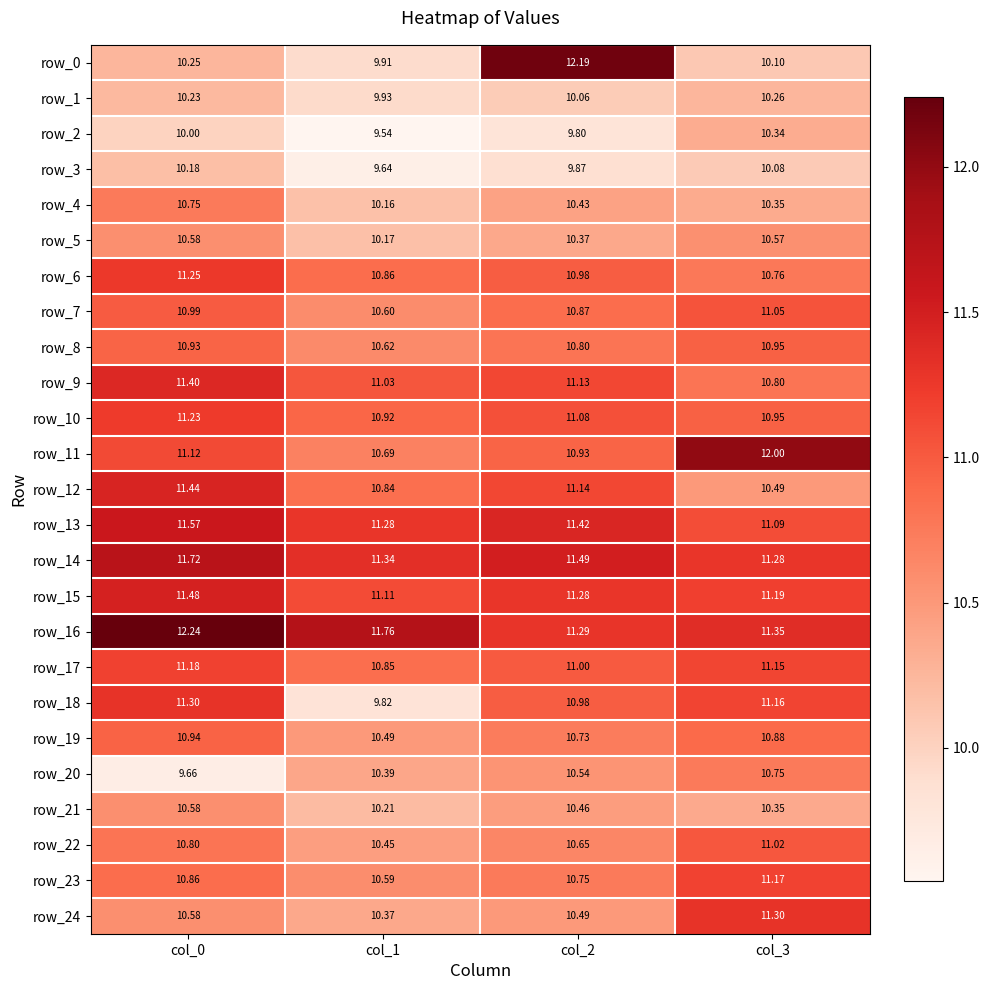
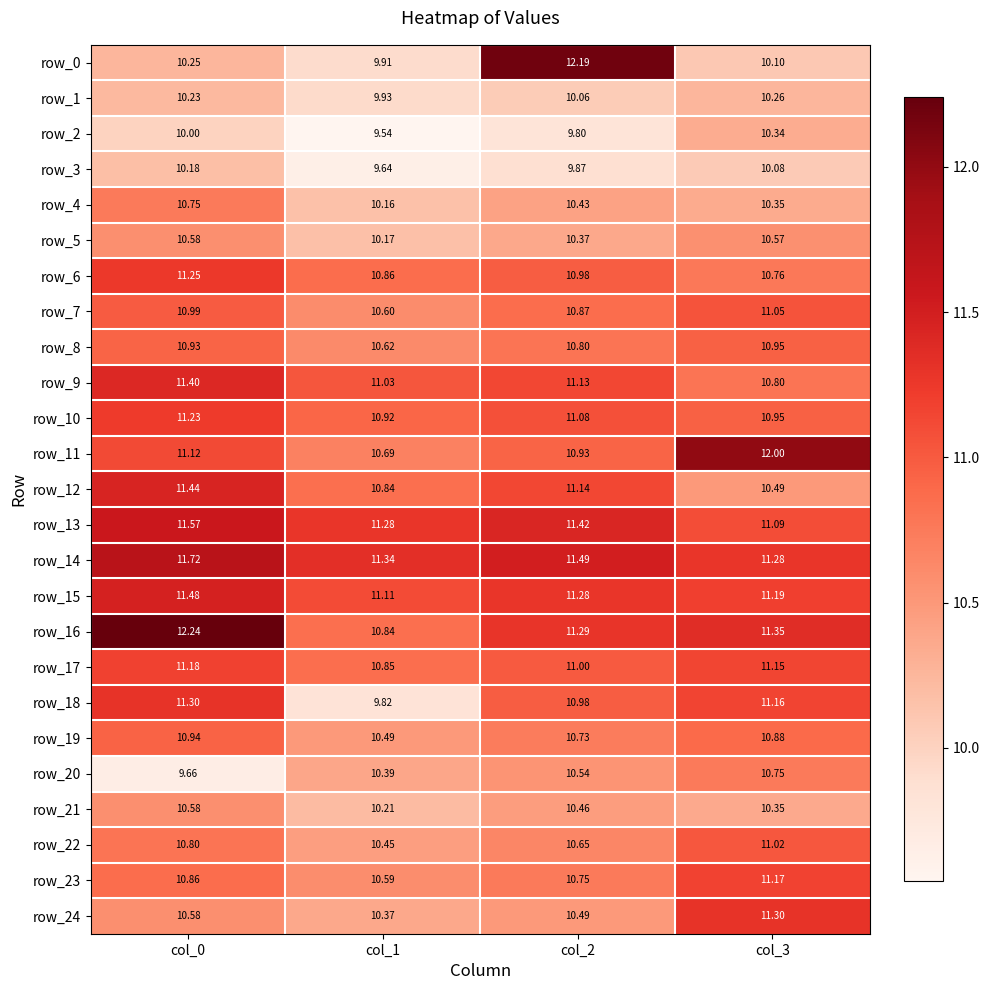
  {
    "row_0": {
      "col_0": 10.25,
      "col_1": 9.91,
      "col_2": 12.19,
      "col_3": 10.10
    },
    "row_1": {
      "col_0": 10.23,
      "col_1": 9.93,
      "col_2": 10.06,
      "col_3": 10.26
    },
    "row_2": {
      "col_0": 10.00,
      "col_1": 9.54,
      "col_2": 9.80,
      "col_3": 10.34
    },
    "row_3": {
      "col_0": 10.18,
      "col_1": 9.64,
      "col_2": 9.87,
      "col_3": 10.08
    },
    "row_4": {
      "col_0": 10.75,
      "col_1": 10.16,
      "col_2": 10.43,
      "col_3": 10.35
    },
    "row_5": {
      "col_0": 10.58,
      "col_1": 10.17,
      "col_2": 10.37,
      "col_3": 10.57
    },
    "row_6": {
      "col_0": 11.25,
      "col_1": 10.86,
      "col_2": 10.98,
      "col_3": 10.76
    },
    "row_7": {
      "col_0": 10.99,
      "col_1": 10.60,
      "col_2": 10.87,
      "col_3": 11.05
    },
    "row_8": {
      "col_0": 10.93,
      "col_1": 10.62,
      "col_2": 10.80,
      "col_3": 10.95
    },
    "row_9": {
      "col_0": 11.40,
      "col_1": 11.03,
      "col_2": 11.13,
      "col_3": 10.80
    },
    "row_10": {
      "col_0": 11.23,
      "col_1": 10.92,
      "col_2": 11.08,
      "col_3": 10.95
    },
    "row_11": {
      "col_0": 11.12,
      "col_1": 10.69,
      "col_2": 10.93,
      "col_3": 12.00
    },
    "row_12": {
      "col_0": 11.44,
      "col_1": 10.84,
      "col_2": 11.14,
      "col_3": 10.49
    },
    "row_13": {
      "col_0": 11.57,
      "col_1": 11.28,
      "col_2": 11.42,
      "col_3": 11.09
    },
    "row_14": {
      "col_0": 11.72,
      "col_1": 11.34,
      "col_2": 11.49,
      "col_3": 11.28
    },
    "row_15": {
      "col_0": 11.48,
      "col_1": 11.11,
      "col_2": 11.28,
      "col_3": 11.19
    },
    "row_16": {
      "col_0": 12.24,
-     "col_1": 11.76,
+     "col_1": 10.84,
      "col_2": 11.29,
      "col_3": 11.35
    },
    "row_17": {
      "col_0": 11.18,
      "col_1": 10.85,
      "col_2": 11.00,
      "col_3": 11.15
    },
    "row_18": {
      "col_0": 11.30,
      "col_1": 9.82,
      "col_2": 10.98,
      "col_3": 11.16
    },
    "row_19": {
      "col_0": 10.94,
      "col_1": 10.49,
      "col_2": 10.73,
      "col_3": 10.88
    },
    "row_20": {
      "col_0": 9.66,
      "col_1": 10.39,
      "col_2": 10.54,
      "col_3": 10.75
    },
    "row_21": {
      "col_0": 10.58,
      "col_1": 10.21,
      "col_2": 10.46,
      "col_3": 10.35
    },
    "row_22": {
      "col_0": 10.80,
      "col_1": 10.45,
      "col_2": 10.65,
      "col_3": 11.02
    },
    "row_23": {
      "col_0": 10.86,
      "col_1": 10.59,
      "col_2": 10.75,
      "col_3": 11.17
    },
    "row_24": {
      "col_0": 10.58,
      "col_1": 10.37,
      "col_2": 10.49,
      "col_3": 11.30
    }
  }
